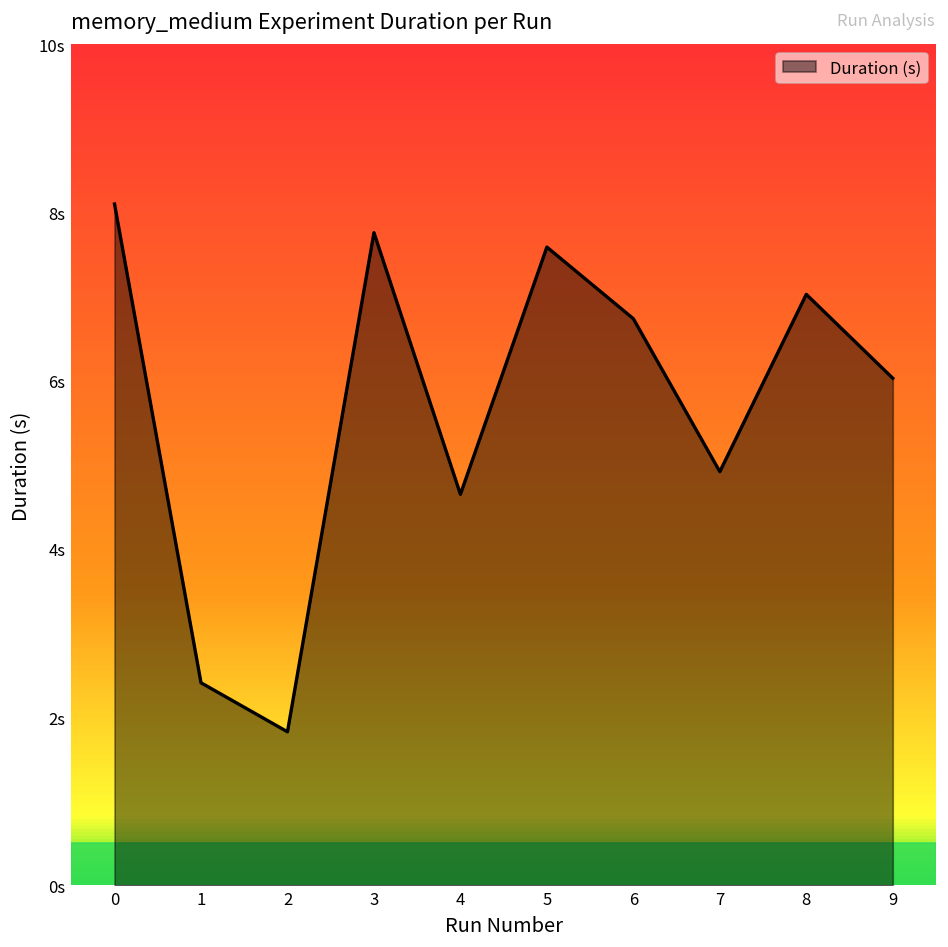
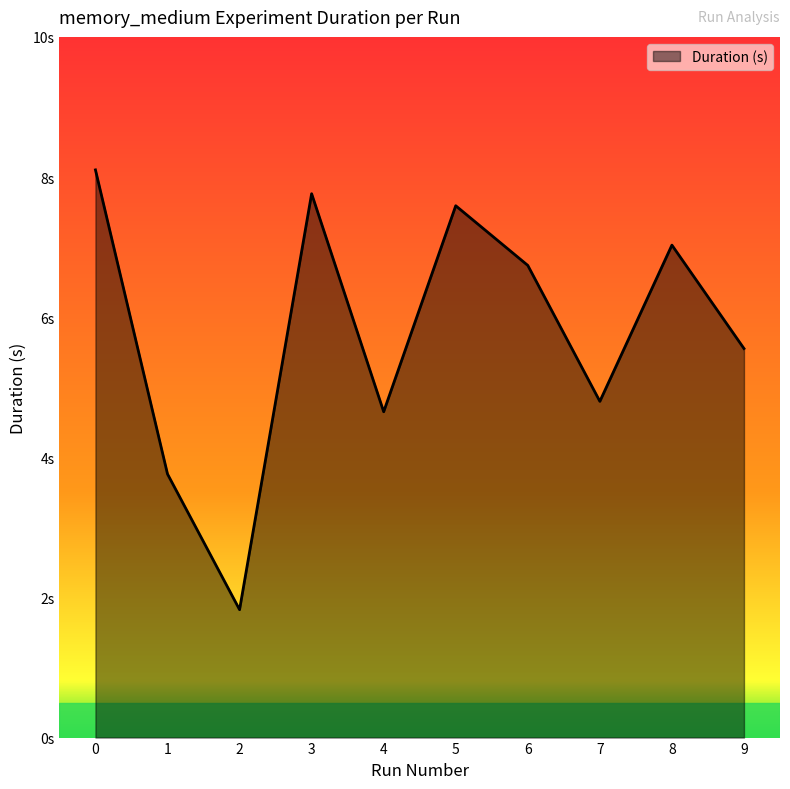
  {
    "0": "8.1s",
-   "1": "2.4s",
+   "1": "3.8s",
    "2": "1.8s",
    "3": "7.8s",
    "4": "4.7s",
    "5": "7.6s",
    "6": "6.7s",
-   "7": "4.9s",
+   "7": "4.8s",
    "8": "7.0s",
-   "9": "6.0s"
+   "9": "5.6s"
  }
